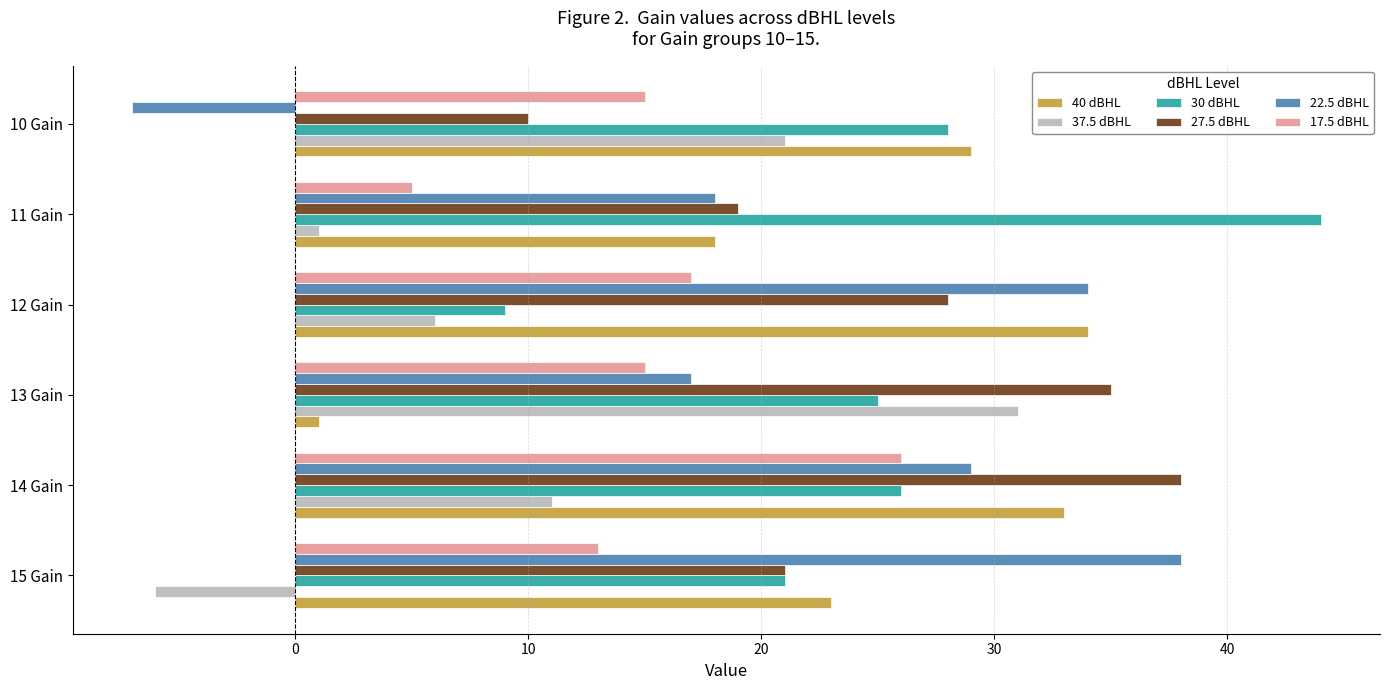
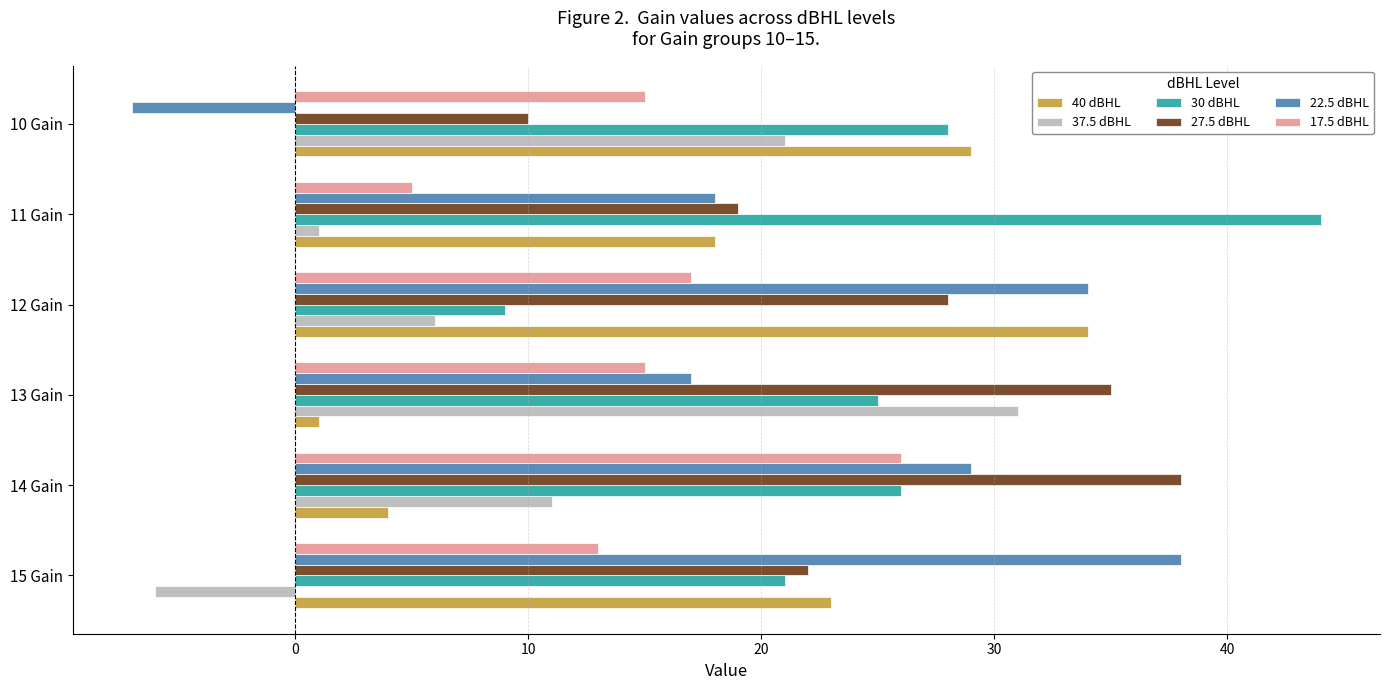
  {
    "40 dBHL": {
      "10 Gain": 29,
      "11 Gain": 18,
      "12 Gain": 34,
      "13 Gain": 1,
-     "14 Gain": 33,
+     "14 Gain": 4,
      "15 Gain": 23
    },
    "37.5 dBHL": {
      "10 Gain": 21,
      "11 Gain": 1,
      "12 Gain": 6,
      "13 Gain": 31,
      "14 Gain": 11,
      "15 Gain": -6
    },
    "27.5 dBHL": {
      "10 Gain": 10,
      "11 Gain": 19,
      "12 Gain": 28,
      "13 Gain": 35,
      "14 Gain": 38,
-     "15 Gain": 21
+     "15 Gain": 22
    },
    "17.5 dBHL": {
      "10 Gain": 15,
      "11 Gain": 5,
      "12 Gain": 17,
      "13 Gain": 15,
      "14 Gain": 26,
      "15 Gain": 13
    }
  }
